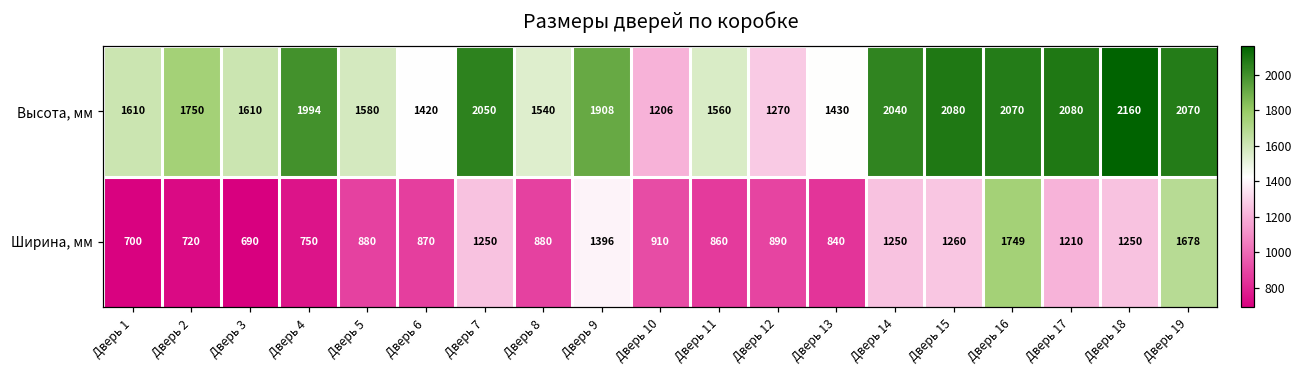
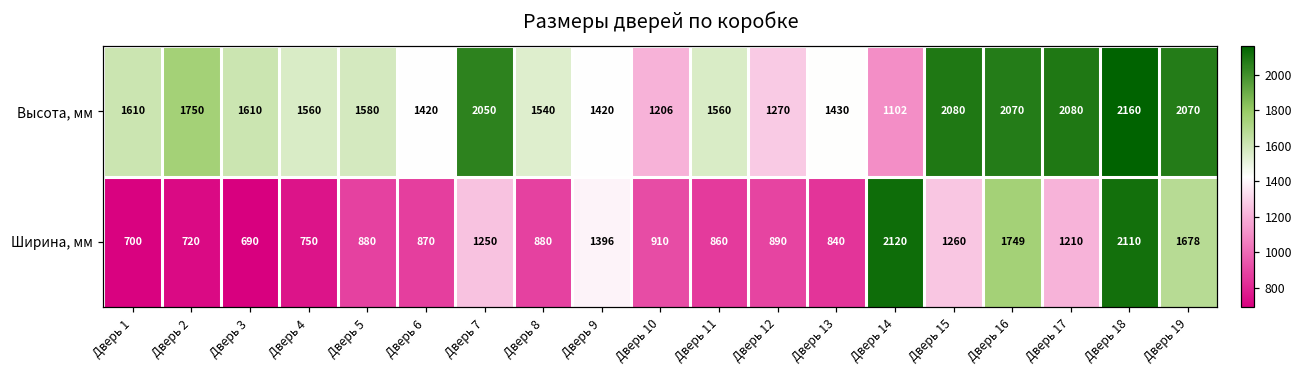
  {
    "Высота, мм": {
      "Дверь 1": 1610,
      "Дверь 2": 1750,
      "Дверь 3": 1610,
-     "Дверь 4": 1994,
+     "Дверь 4": 1560,
      "Дверь 5": 1580,
      "Дверь 6": 1420,
      "Дверь 7": 2050,
      "Дверь 8": 1540,
-     "Дверь 9": 1908,
+     "Дверь 9": 1420,
      "Дверь 10": 1206,
      "Дверь 11": 1560,
      "Дверь 12": 1270,
      "Дверь 13": 1430,
-     "Дверь 14": 2040,
+     "Дверь 14": 1102,
      "Дверь 15": 2080,
      "Дверь 16": 2070,
      "Дверь 17": 2080,
      "Дверь 18": 2160,
      "Дверь 19": 2070
    },
    "Ширина, мм": {
      "Дверь 1": 700,
      "Дверь 2": 720,
      "Дверь 3": 690,
      "Дверь 4": 750,
      "Дверь 5": 880,
      "Дверь 6": 870,
      "Дверь 7": 1250,
      "Дверь 8": 880,
      "Дверь 9": 1396,
      "Дверь 10": 910,
      "Дверь 11": 860,
      "Дверь 12": 890,
      "Дверь 13": 840,
-     "Дверь 14": 1250,
+     "Дверь 14": 2120,
      "Дверь 15": 1260,
      "Дверь 16": 1749,
      "Дверь 17": 1210,
-     "Дверь 18": 1250,
+     "Дверь 18": 2110,
      "Дверь 19": 1678
    }
  }
